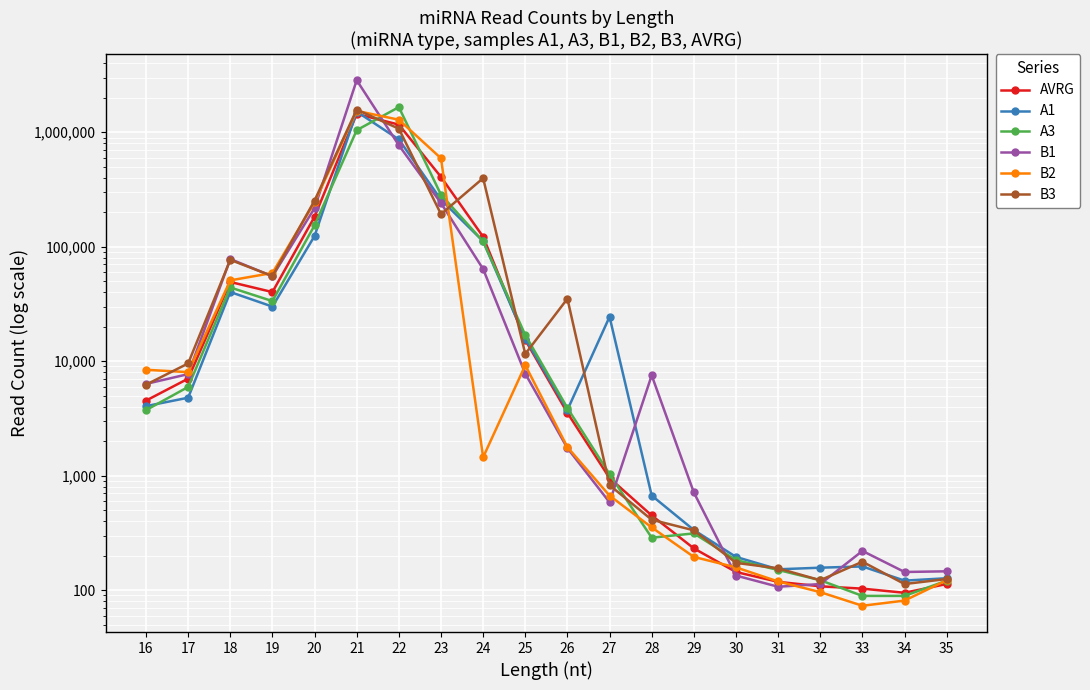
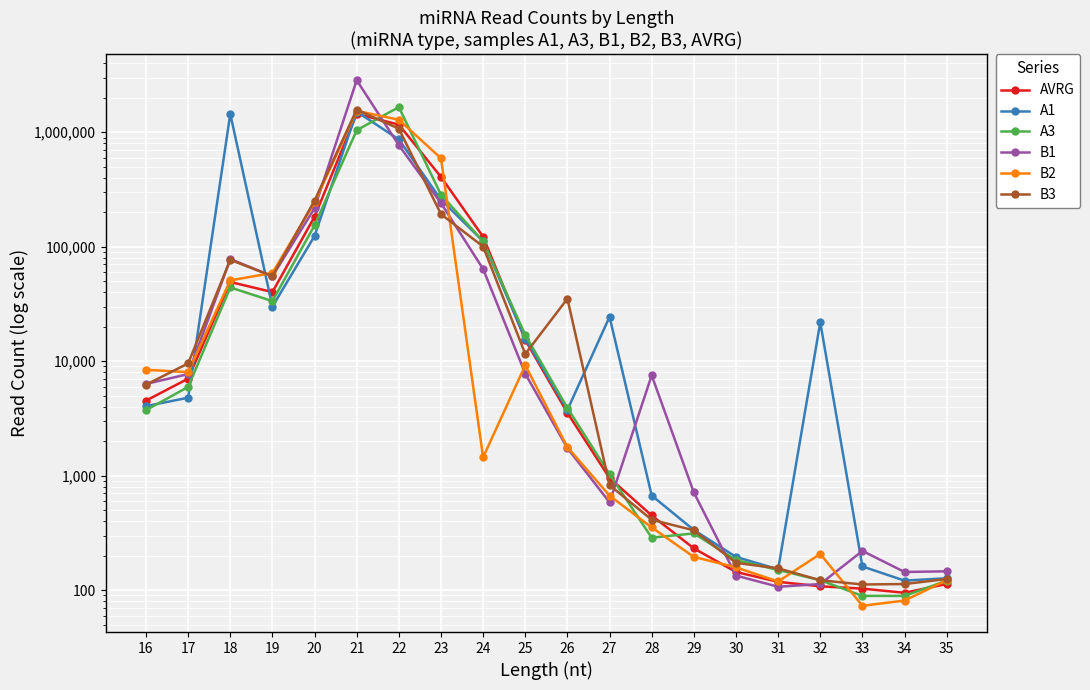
  {
    "AVRG": {
      "16": "4,500",
      "17": "7,000",
      "19": "40,000",
      "20": "180,000",
      "22": "1,200,000",
      "23": "410,000",
      "24": "120,000",
      "26": "3,500",
      "27": "1,000",
      "28": "450",
      "29": "230",
      "30": "140",
      "33": "100",
      "34": "90",
      "35": "110"
    },
    "A1": {
      "16": "4,000",
      "17": "4,800",
-     "18": "40,000",
+     "18": "1,400,000",
      "19": "30,000",
      "20": "120,000",
      "22": "900,000",
      "23": "260,000",
      "27": "24,000",
      "28": "700",
      "30": "200",
-     "32": "160",
+     "32": "22,000",
      "33": "160",
      "34": "120"
    },
    "A3": {
      "16": "3,700",
      "17": "6,000",
      "18": "44,000",
      "19": "33,000",
      "20": "150,000",
      "21": "1,000,000",
      "22": "1,700,000",
      "23": "280,000",
      "25": "17,000",
      "27": "1,000",
      "28": "290",
      "29": "310",
      "30": "180",
      "33": "90",
      "34": "90"
    },
    "B1": {
      "20": "220,000",
      "21": "2,800,000",
      "22": "800,000",
      "23": "240,000",
      "24": "60,000",
      "25": "8,000",
      "27": "600",
      "28": "8,000",
      "29": "700",
      "30": "130",
      "31": "110",
      "33": "220",
      "34": "140",
      "35": "150"
    },
    "B2": {
      "16": "8,000",
      "19": "60,000",
      "22": "1,300,000",
      "23": "600,000",
      "24": "1,400",
      "25": "9,000",
      "27": "700",
      "28": "350",
      "29": "200",
      "30": "160",
-     "32": "100",
+     "32": "210",
      "33": "70",
      "34": "80"
    },
    "B3": {
      "17": "10,000",
      "22": "1,100,000",
      "23": "190,000",
-     "24": "400,000",
+     "24": "100,000",
      "25": "12,000",
      "26": "35,000",
      "27": "800",
      "28": "410",
      "30": "170",
-     "33": "180",
+     "33": "110",
      "34": "110"
    }
  }
